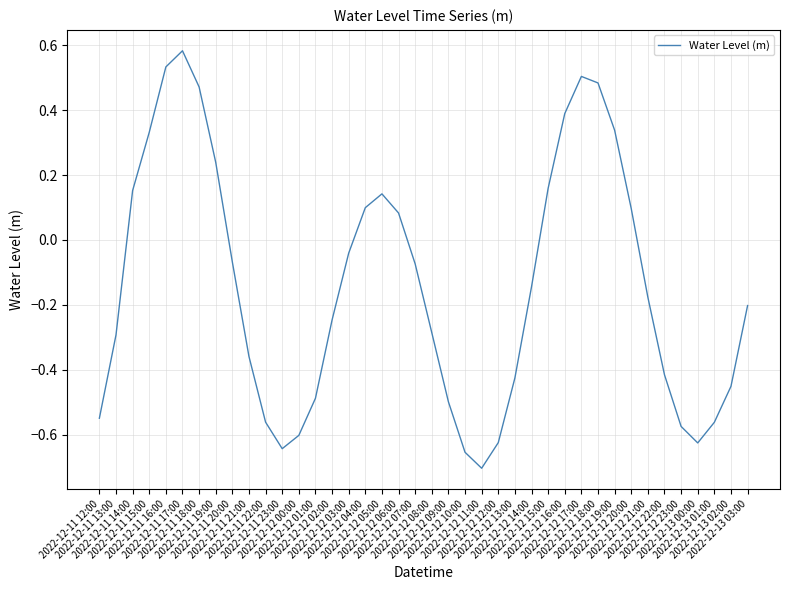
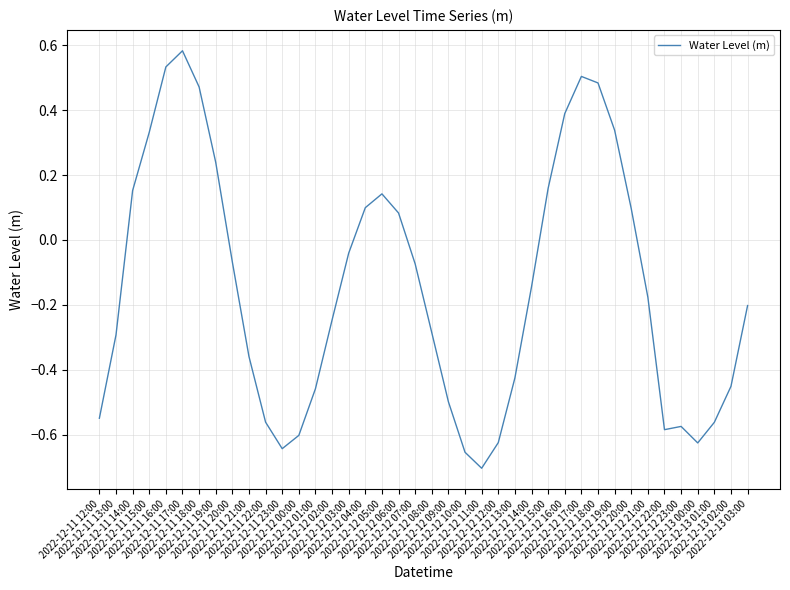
  {
    "2022-12-11 12:00": -0.55,
    "2022-12-11 13:00": -0.29,
    "2022-12-11 14:00": 0.15,
    "2022-12-11 15:00": 0.33,
    "2022-12-11 16:00": 0.53,
    "2022-12-11 17:00": 0.58,
    "2022-12-11 18:00": 0.47,
    "2022-12-11 19:00": 0.24,
    "2022-12-11 20:00": -0.07,
    "2022-12-11 21:00": -0.36,
    "2022-12-11 22:00": -0.56,
    "2022-12-11 23:00": -0.64,
    "2022-12-12 00:00": -0.60,
-   "2022-12-12 01:00": -0.49,
+   "2022-12-12 01:00": -0.46,
    "2022-12-12 02:00": -0.25,
    "2022-12-12 03:00": -0.04,
    "2022-12-12 04:00": 0.10,
    "2022-12-12 05:00": 0.14,
    "2022-12-12 06:00": 0.08,
    "2022-12-12 07:00": -0.07,
    "2022-12-12 08:00": -0.29,
    "2022-12-12 09:00": -0.50,
    "2022-12-12 10:00": -0.65,
    "2022-12-12 11:00": -0.70,
    "2022-12-12 12:00": -0.62,
    "2022-12-12 13:00": -0.43,
    "2022-12-12 14:00": -0.14,
    "2022-12-12 15:00": 0.16,
    "2022-12-12 16:00": 0.39,
    "2022-12-12 17:00": 0.50,
    "2022-12-12 18:00": 0.48,
    "2022-12-12 19:00": 0.34,
    "2022-12-12 20:00": 0.10,
    "2022-12-12 21:00": -0.18,
-   "2022-12-12 22:00": -0.42,
+   "2022-12-12 22:00": -0.58,
    "2022-12-12 23:00": -0.57,
    "2022-12-13 00:00": -0.63,
    "2022-12-13 01:00": -0.56,
    "2022-12-13 02:00": -0.45,
    "2022-12-13 03:00": -0.20
  }
